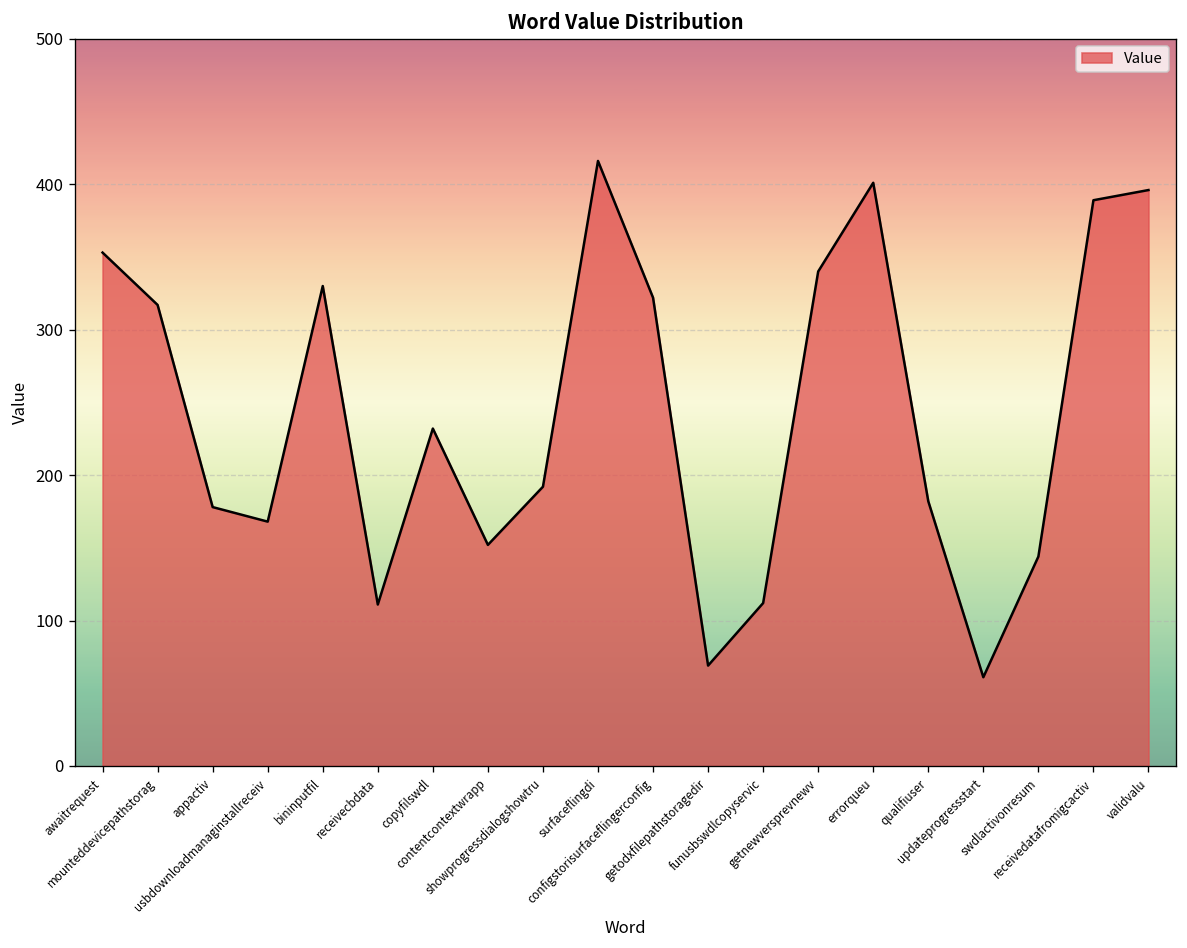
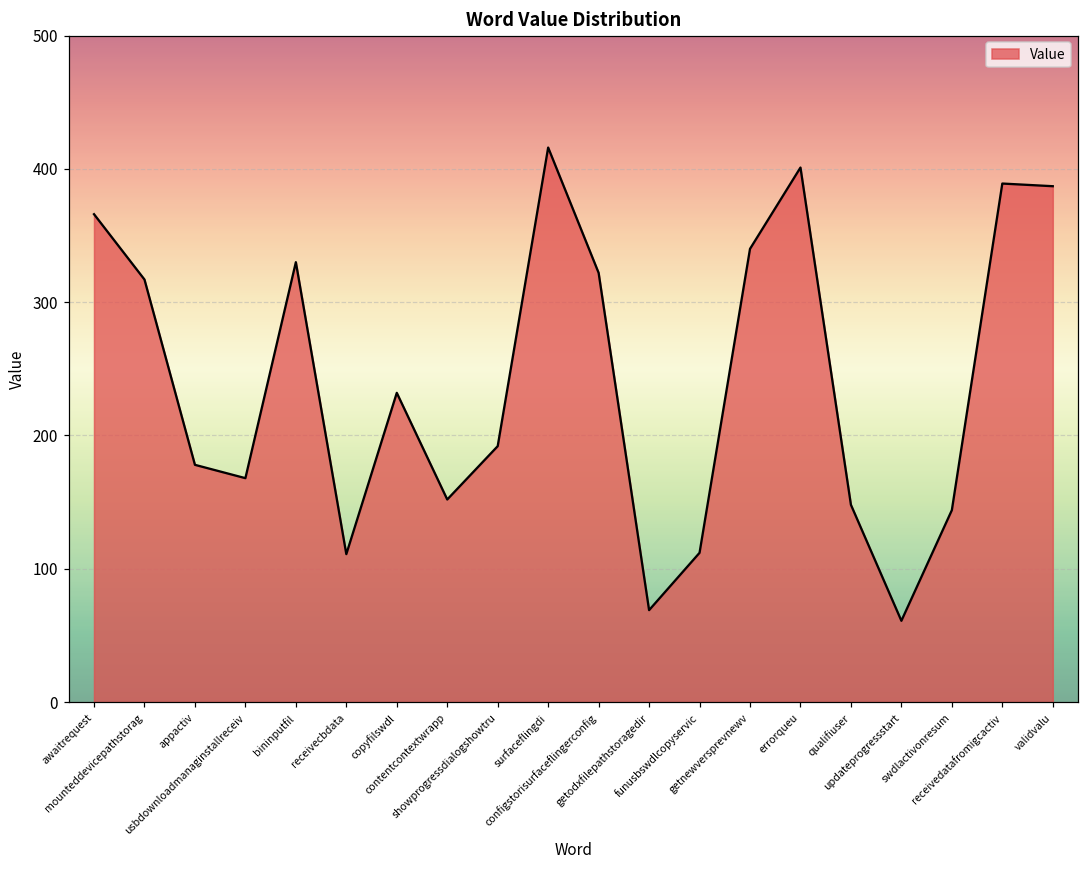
  {
-   "awaitrequest": 353,
+   "awaitrequest": 366,
    "mounteddevicepathstorag": 317,
    "appactiv": 178,
    "usbdownloadmanaginstallreceiv": 168,
    "bininputfil": 330,
    "receivecbdata": 111,
    "copyfilswdl": 232,
    "contentcontextwrapp": 152,
    "showprogressdialogshowtru": 192,
    "surfaceflingdi": 416,
    "configstorisurfaceflingerconfig": 322,
    "getodxfilepathstoragedir": 69,
    "funusbswdlcopyservic": 112,
    "getnewversprevnewv": 340,
    "errorqueu": 401,
-   "qualifiuser": 182,
+   "qualifiuser": 148,
    "updateprogressstart": 61,
    "swdlactivonresum": 144,
    "receivedatafromigcactiv": 389,
-   "validvalu": 396
+   "validvalu": 387
  }
